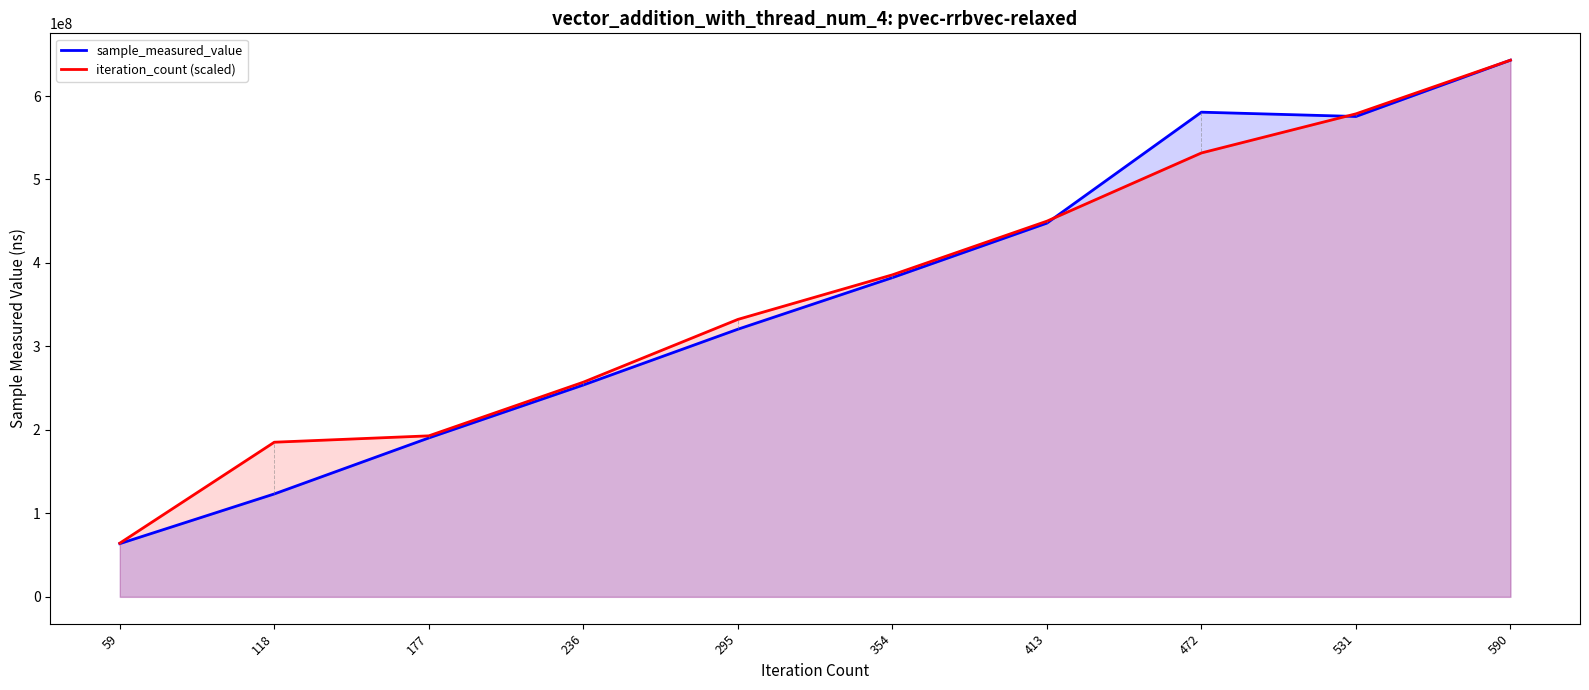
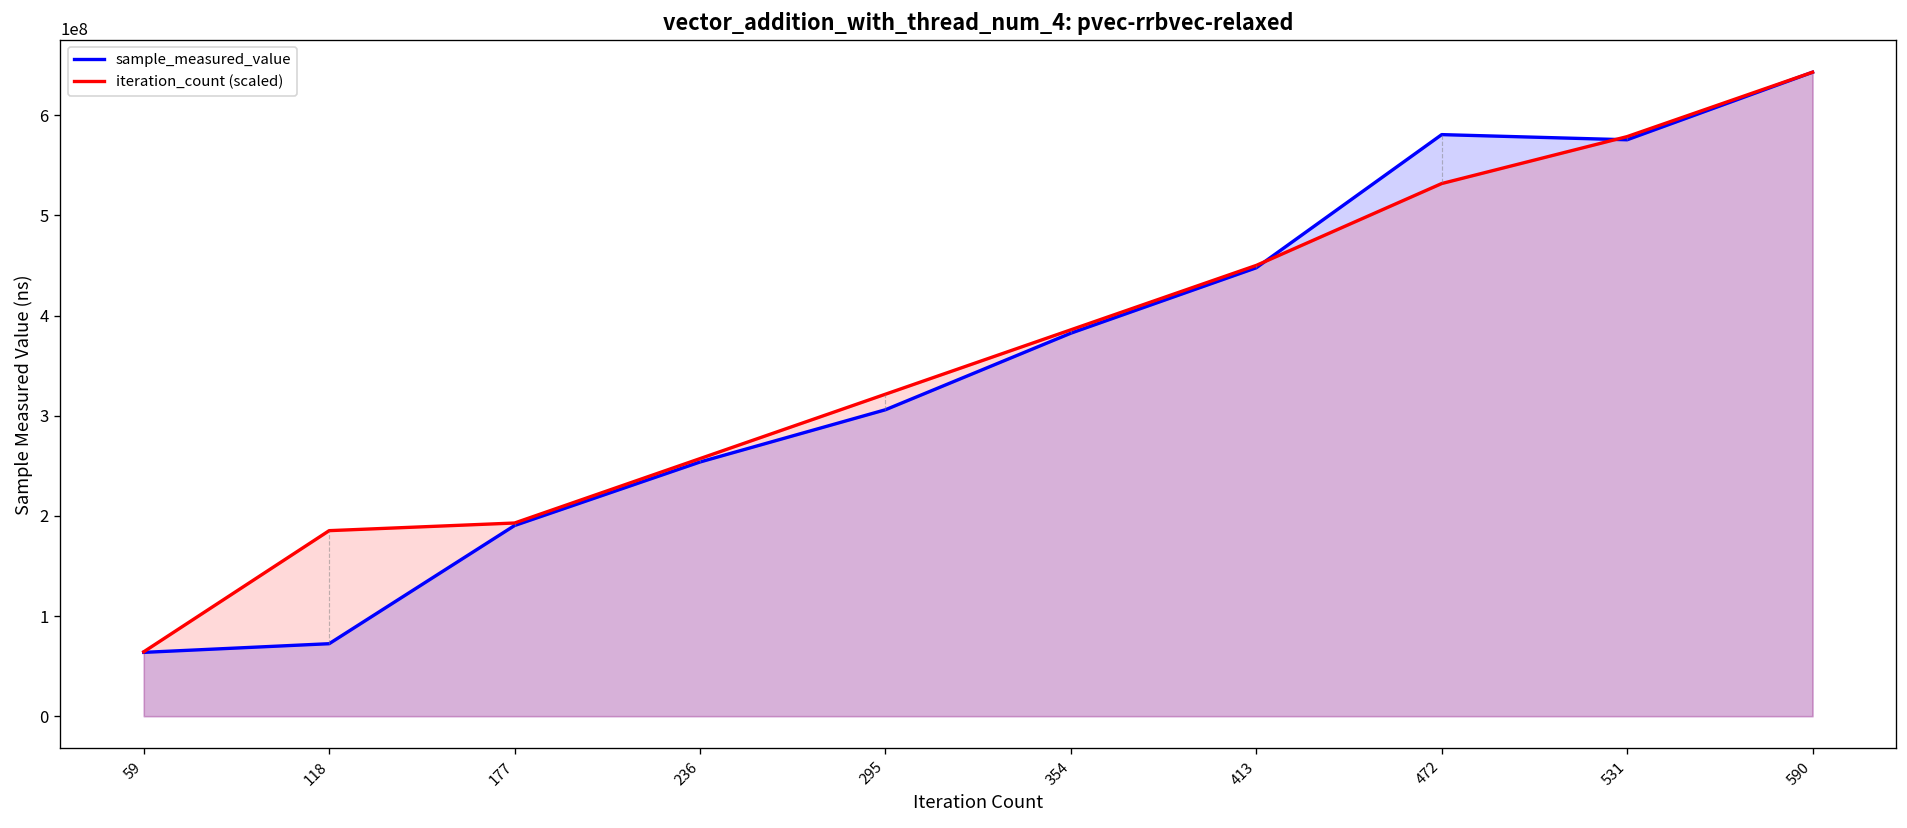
  {
    "sample_measured_value": {
-     "118": 120000000,
-     "295": 320000000
+     "118": 70000000,
+     "295": 310000000
    },
    "iteration_count (scaled)": {
-     "295": 330000000
+     "295": 320000000
    }
  }
